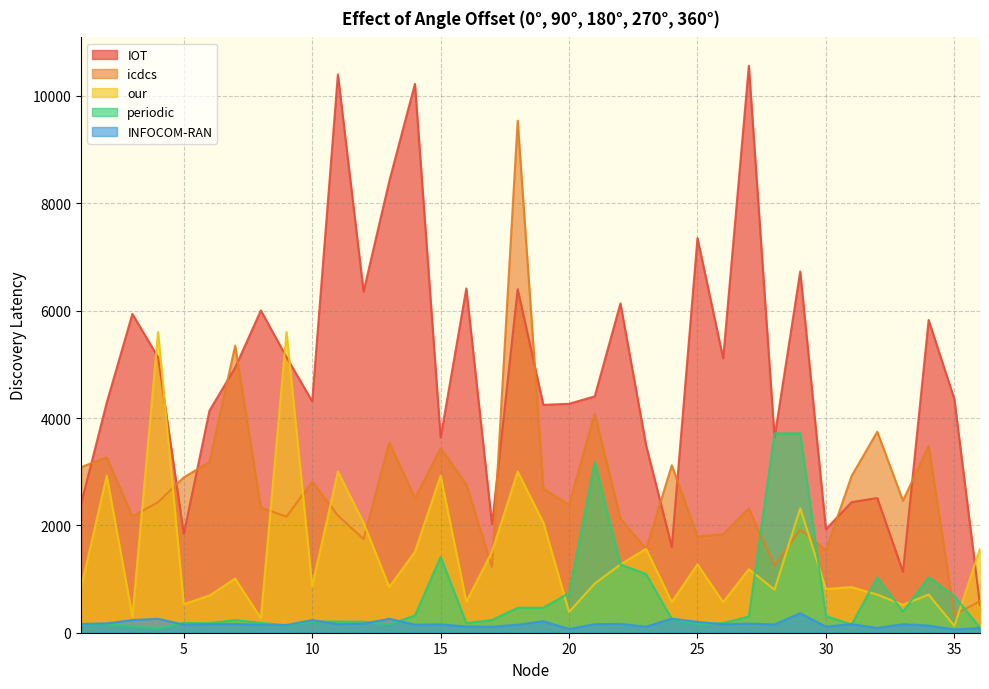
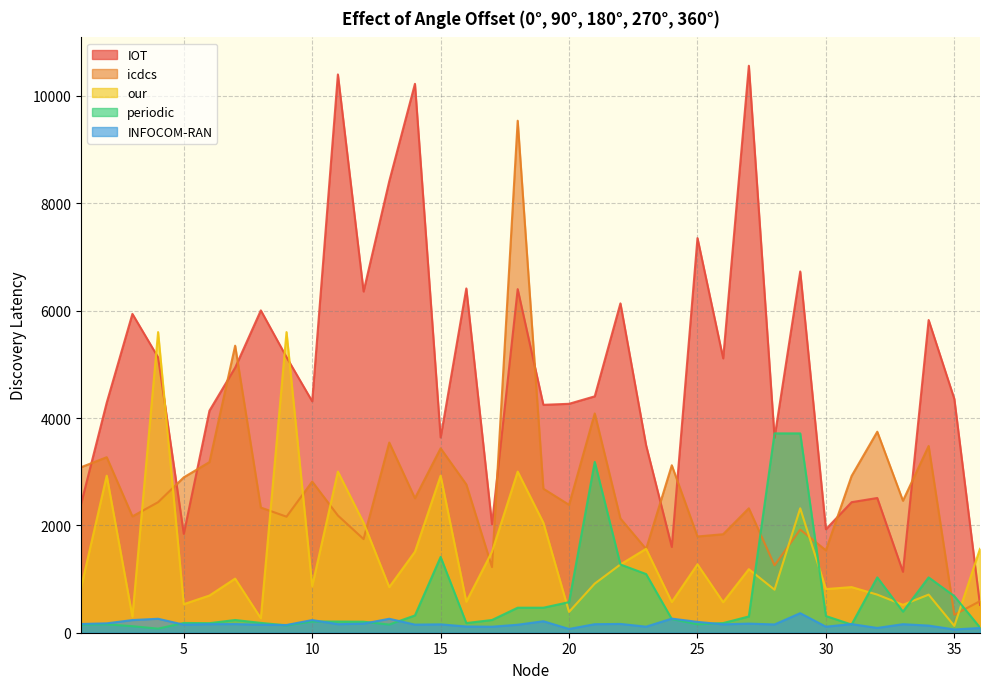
  {
    "our": {
      "5": 500,
      "10": 900,
      "15": 2900,
      "20": 400,
      "25": 1300,
      "30": 800,
      "35": 100
    },
    "periodic": {
      "15": 1400,
-     "20": 700,
+     "20": 600,
      "30": 300,
      "35": 700
    },
    "INFOCOM-RAN": {
      "15": 200,
      "20": 100,
      "30": 100,
      "35": 100
    }
  }
